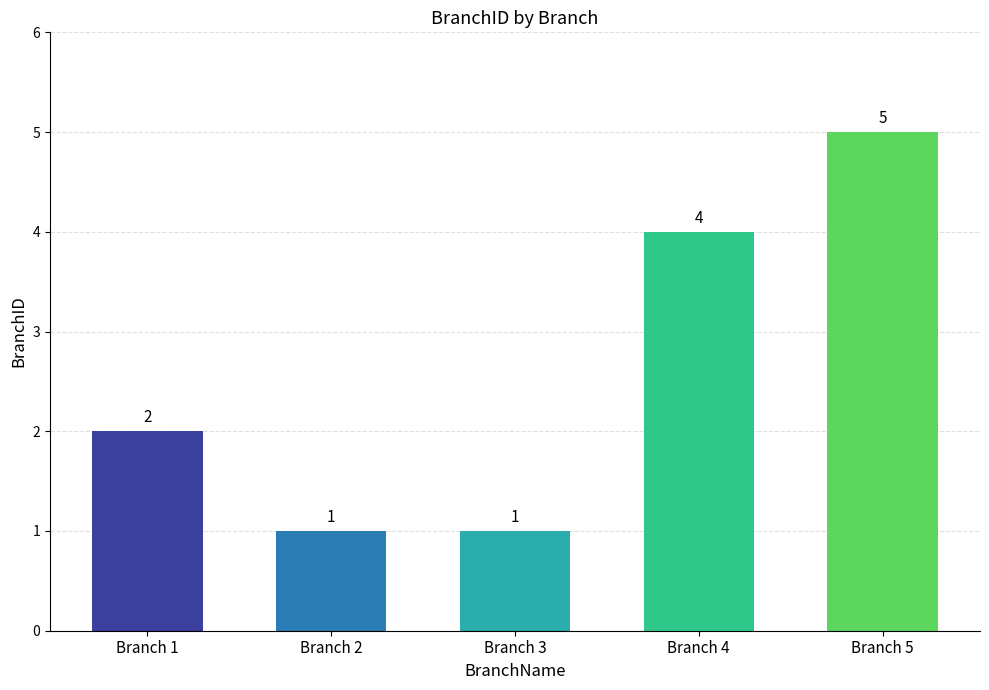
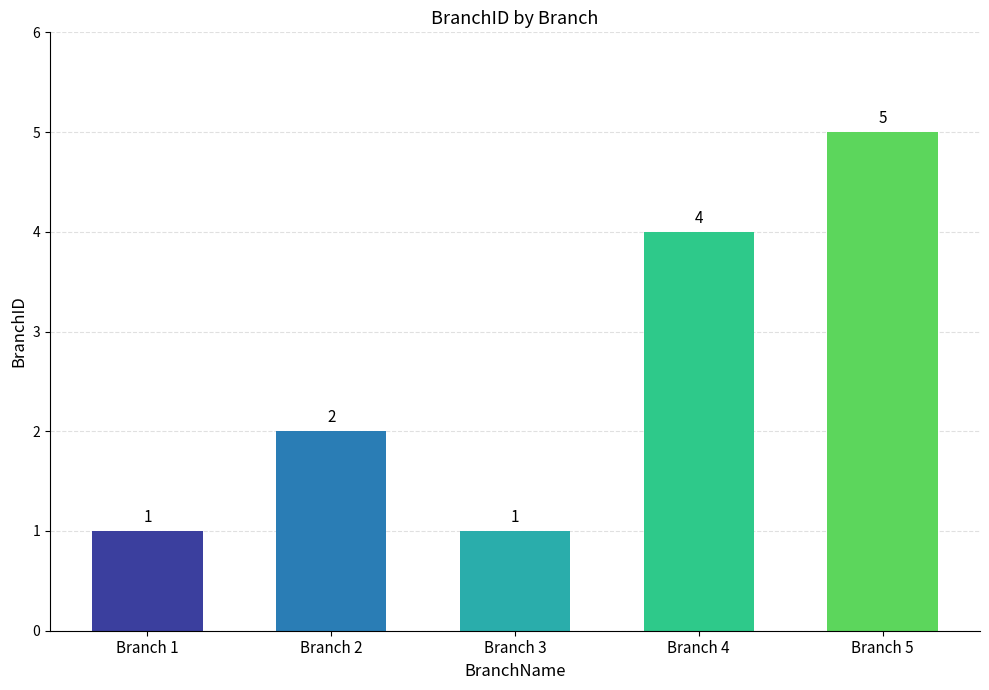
  {
-   "Branch 1": 2,
-   "Branch 2": 1,
+   "Branch 1": 1,
+   "Branch 2": 2,
    "Branch 3": 1,
    "Branch 4": 4,
    "Branch 5": 5
  }
